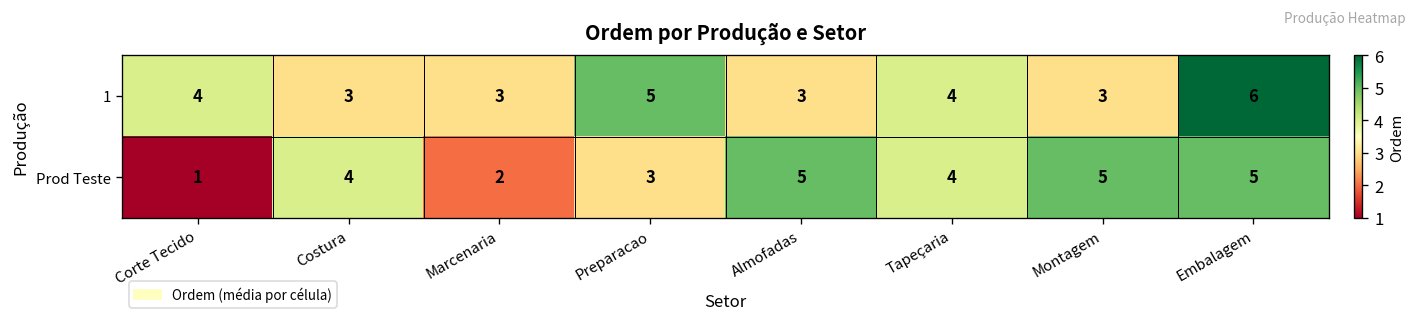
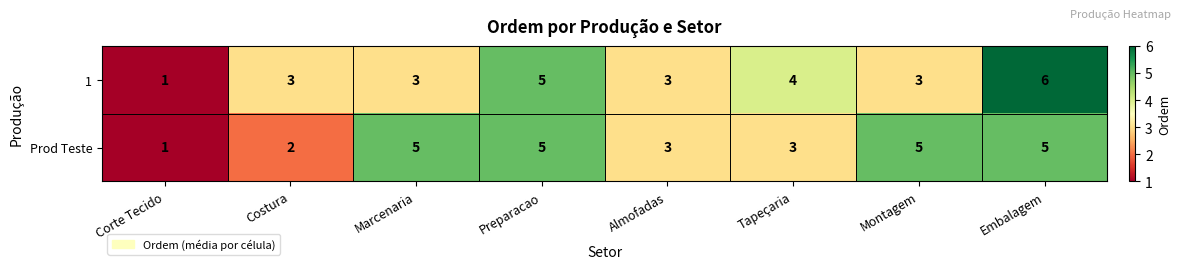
  {
    "1": {
-     "Corte Tecido": 4,
+     "Corte Tecido": 1,
      "Costura": 3,
      "Marcenaria": 3,
      "Preparacao": 5,
      "Almofadas": 3,
      "Tapeçaria": 4,
      "Montagem": 3,
      "Embalagem": 6
    },
    "Prod Teste": {
      "Corte Tecido": 1,
-     "Costura": 4,
-     "Marcenaria": 2,
-     "Preparacao": 3,
-     "Almofadas": 5,
-     "Tapeçaria": 4,
+     "Costura": 2,
+     "Marcenaria": 5,
+     "Preparacao": 5,
+     "Almofadas": 3,
+     "Tapeçaria": 3,
      "Montagem": 5,
      "Embalagem": 5
    }
  }
